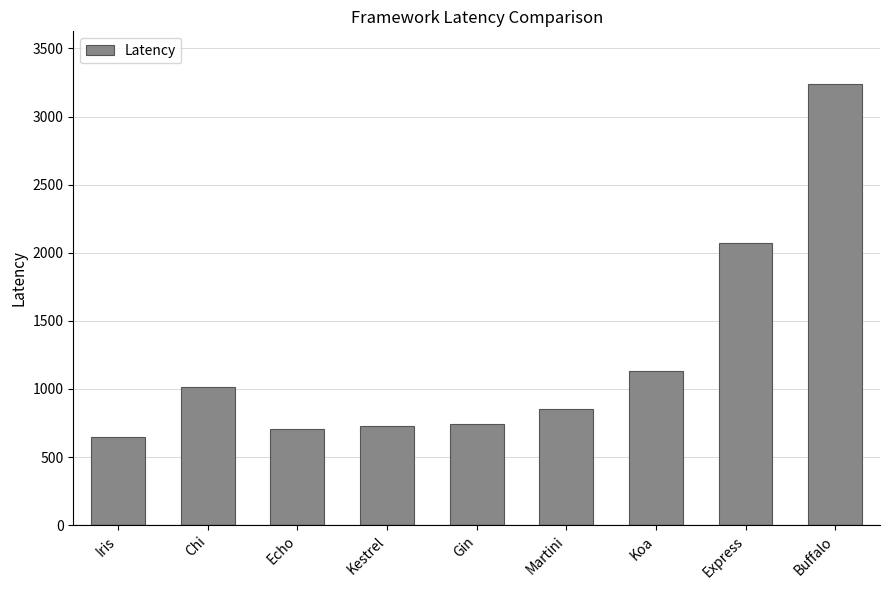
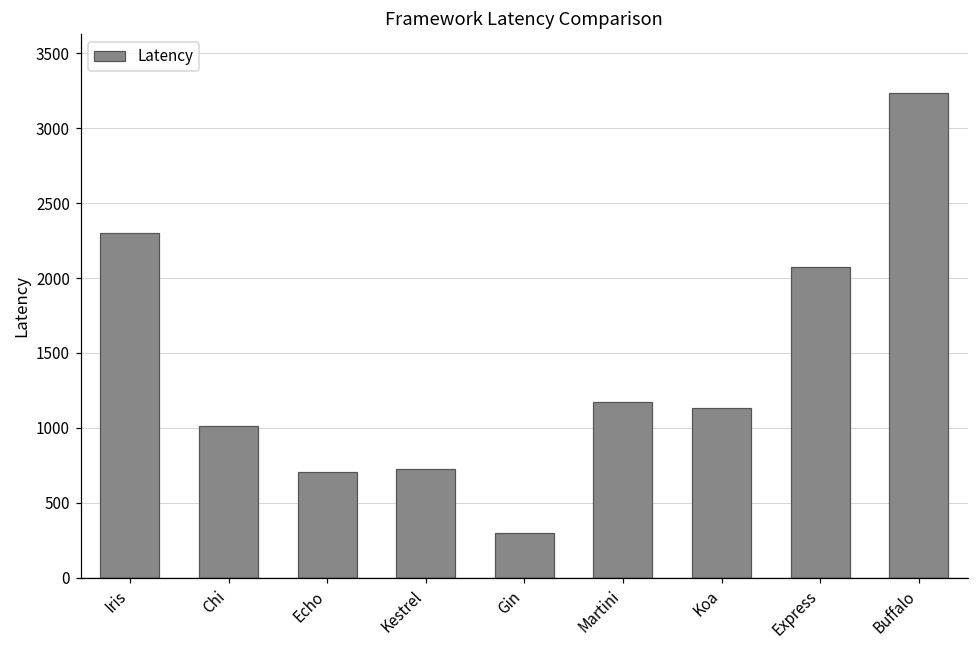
  {
-   "Iris": 650,
+   "Iris": 2300,
    "Chi": 1010,
    "Echo": 700,
    "Kestrel": 730,
-   "Gin": 740,
-   "Martini": 850,
+   "Gin": 300,
+   "Martini": 1180,
    "Koa": 1130,
    "Express": 2070,
    "Buffalo": 3240
  }
